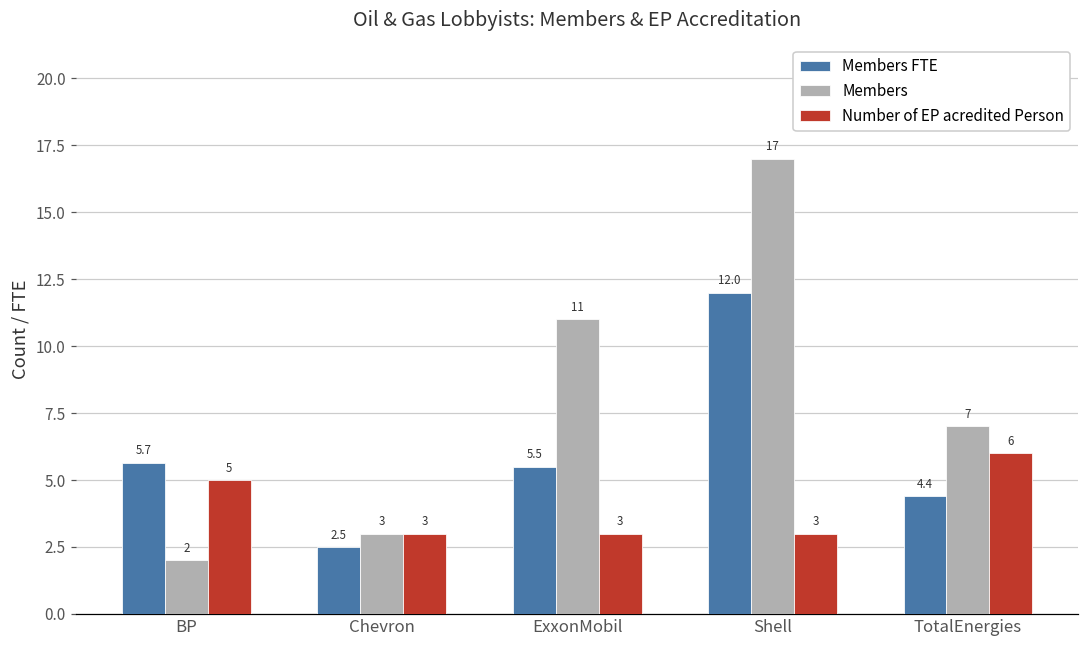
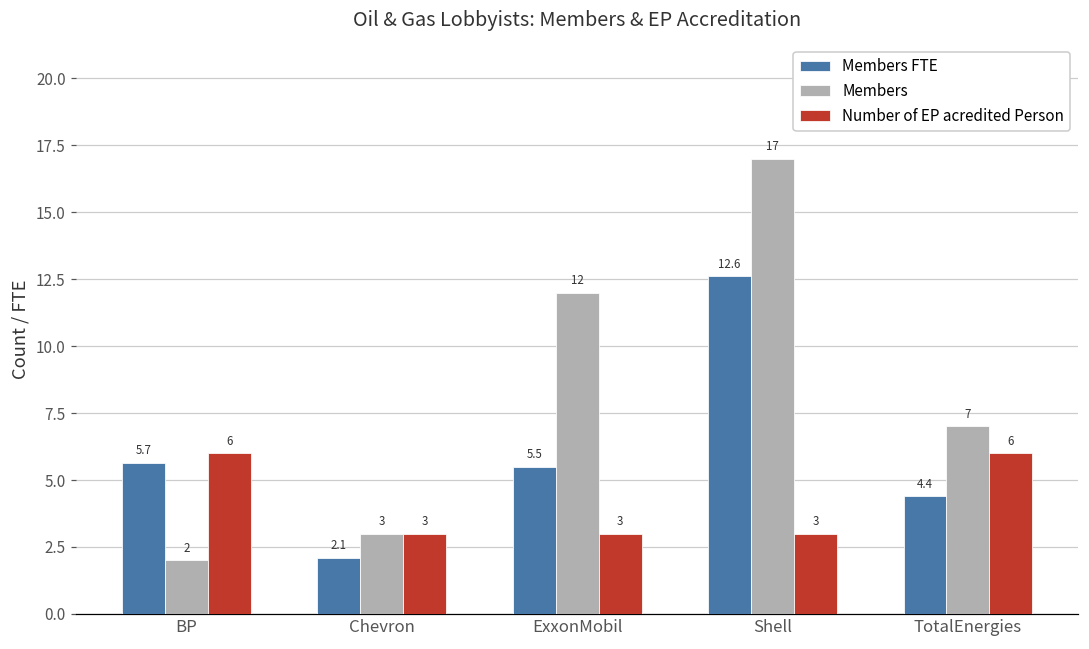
  {
    "Members FTE": {
      "BP": 5.7,
-     "Chevron": 2.5,
+     "Chevron": 2.1,
      "ExxonMobil": 5.5,
-     "Shell": 12.0,
+     "Shell": 12.6,
      "TotalEnergies": 4.4
    },
    "Members": {
      "BP": 2,
      "Chevron": 3,
-     "ExxonMobil": 11,
+     "ExxonMobil": 12,
      "Shell": 17,
      "TotalEnergies": 7
    },
    "Number of EP acredited Person": {
-     "BP": 5,
+     "BP": 6,
      "Chevron": 3,
      "ExxonMobil": 3,
      "Shell": 3,
      "TotalEnergies": 6
    }
  }
